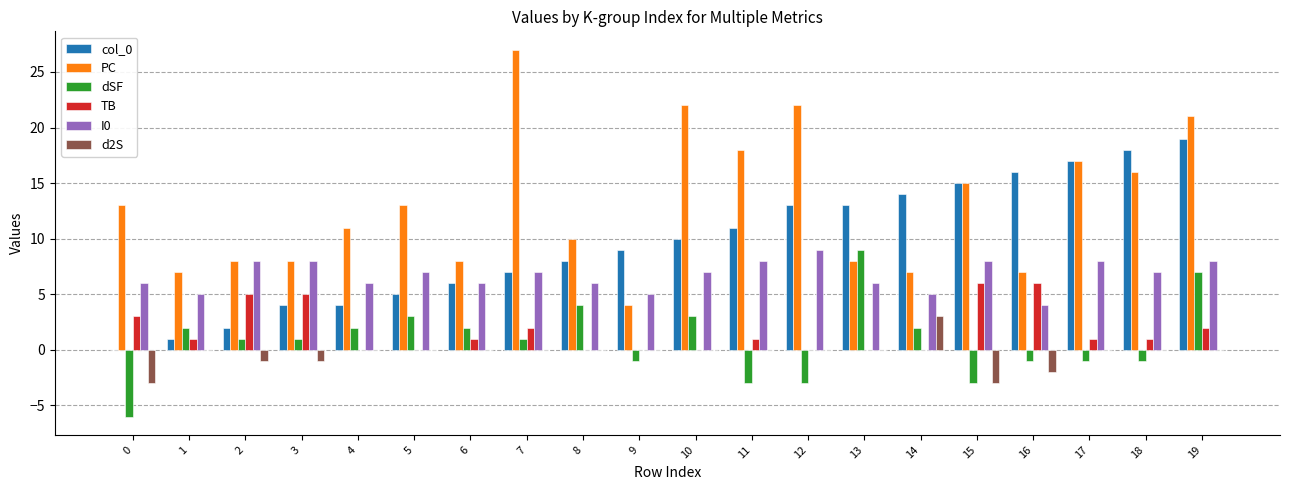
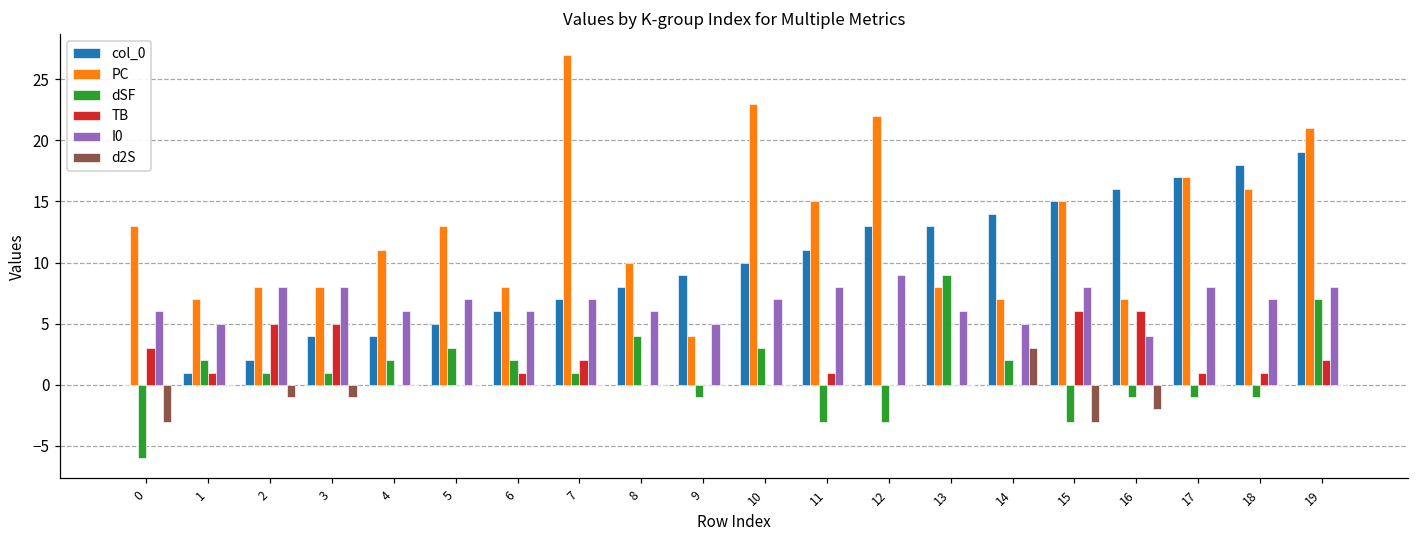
  {
    "col_0": {
      "0": 0,
      "1": 1,
      "2": 2,
      "3": 4,
      "4": 4,
      "5": 5,
      "6": 6,
      "7": 7,
      "8": 8,
      "9": 9,
      "10": 10,
      "11": 11,
      "12": 13,
      "13": 13,
      "14": 14,
      "15": 15,
      "16": 16,
      "17": 17,
      "18": 18,
      "19": 19
    },
    "PC": {
      "0": 13,
      "1": 7,
      "2": 8,
      "3": 8,
      "4": 11,
      "5": 13,
      "6": 8,
      "7": 27,
      "8": 10,
      "9": 4,
-     "10": 22,
-     "11": 18,
+     "10": 23,
+     "11": 15,
      "12": 22,
      "13": 8,
      "14": 7,
      "15": 15,
      "16": 7,
      "17": 17,
      "18": 16,
      "19": 21
    },
    "dSF": {
      "0": -6,
      "1": 2,
      "2": 1,
      "3": 1,
      "4": 2,
      "5": 3,
      "6": 2,
      "7": 1,
      "8": 4,
      "9": -1,
      "10": 3,
      "11": -3,
      "12": -3,
      "13": 9,
      "14": 2,
      "15": -3,
      "16": -1,
      "17": -1,
      "18": -1,
      "19": 7
    },
    "TB": {
      "0": 3,
      "1": 1,
      "2": 5,
      "3": 5,
      "4": 0,
      "5": 0,
      "6": 1,
      "7": 2,
      "8": 0,
      "9": 0,
      "10": 0,
      "11": 1,
      "12": 0,
      "13": 0,
      "14": 0,
      "15": 6,
      "16": 6,
      "17": 1,
      "18": 1,
      "19": 2
    },
    "I0": {
      "0": 6,
      "1": 5,
      "2": 8,
      "3": 8,
      "4": 6,
      "5": 7,
      "6": 6,
      "7": 7,
      "8": 6,
      "9": 5,
      "10": 7,
      "11": 8,
      "12": 9,
      "13": 6,
      "14": 5,
      "15": 8,
      "16": 4,
      "17": 8,
      "18": 7,
      "19": 8
    },
    "d2S": {
      "0": -3,
      "1": 0,
      "2": -1,
      "3": -1,
      "4": 0,
      "5": 0,
      "6": 0,
      "7": 0,
      "8": 0,
      "9": 0,
      "10": 0,
      "11": 0,
      "12": 0,
      "13": 0,
      "14": 3,
      "15": -3,
      "16": -2,
      "17": 0,
      "18": 0,
      "19": 0
    }
  }
